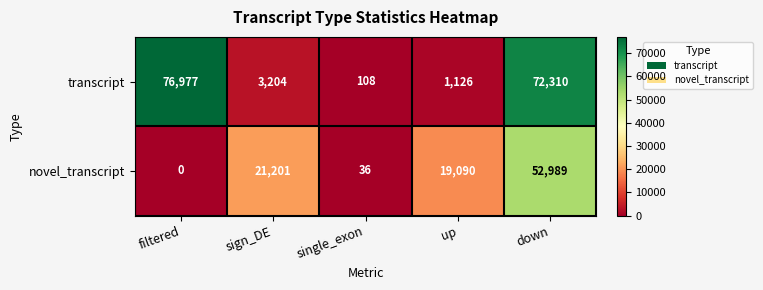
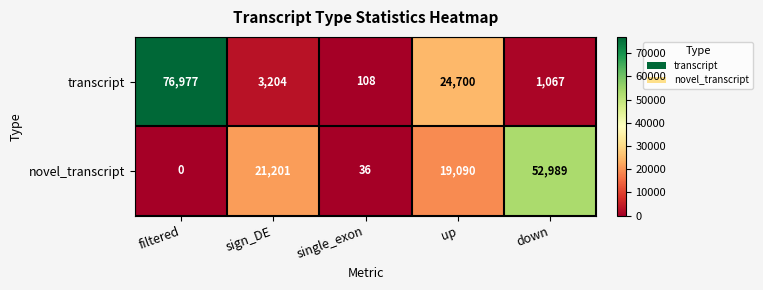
  {
    "transcript": {
      "filtered": "76,977",
      "sign_DE": "3,204",
      "single_exon": "108",
-     "up": "1,126",
-     "down": "72,310"
+     "up": "24,700",
+     "down": "1,067"
    },
    "novel_transcript": {
      "filtered": "0",
      "sign_DE": "21,201",
      "single_exon": "36",
      "up": "19,090",
      "down": "52,989"
    }
  }
